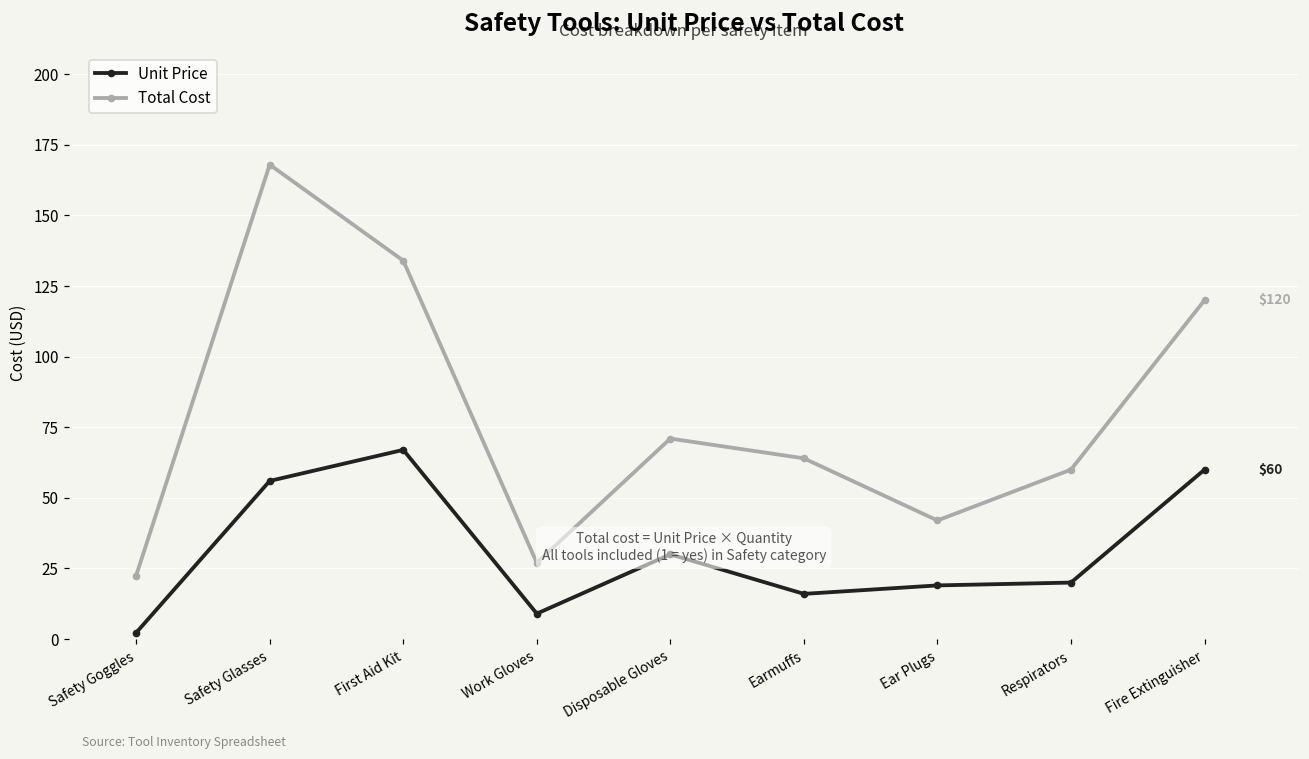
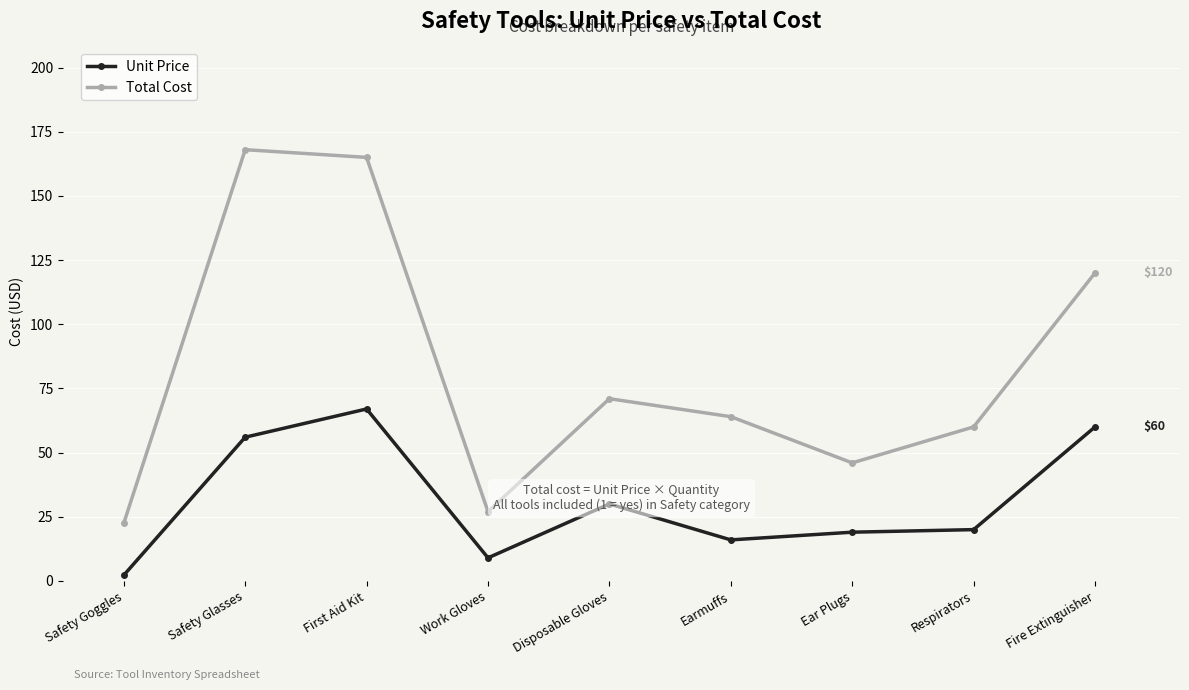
  {
    "Unit Price": {
      "Safety Goggles": 2,
      "Safety Glasses": 56,
      "First Aid Kit": 67,
      "Work Gloves": 9,
      "Earmuffs": 16,
      "Ear Plugs": 19,
      "Respirators": 20,
      "Fire Extinguisher": 60
    },
    "Total Cost": {
      "Safety Goggles": 23,
      "Safety Glasses": 168,
-     "First Aid Kit": 134,
+     "First Aid Kit": 165,
      "Disposable Gloves": 71,
      "Earmuffs": 64,
-     "Ear Plugs": 42,
+     "Ear Plugs": 46,
      "Respirators": 60,
      "Fire Extinguisher": 120
    }
  }
